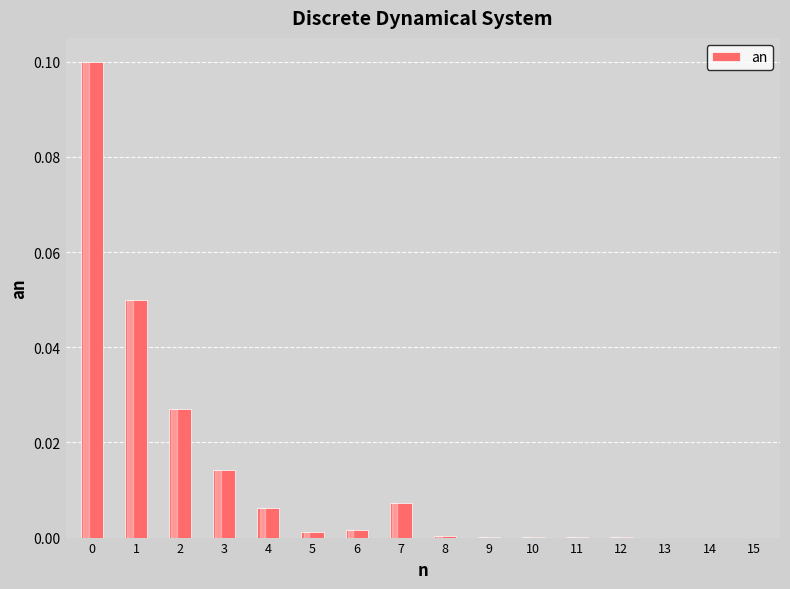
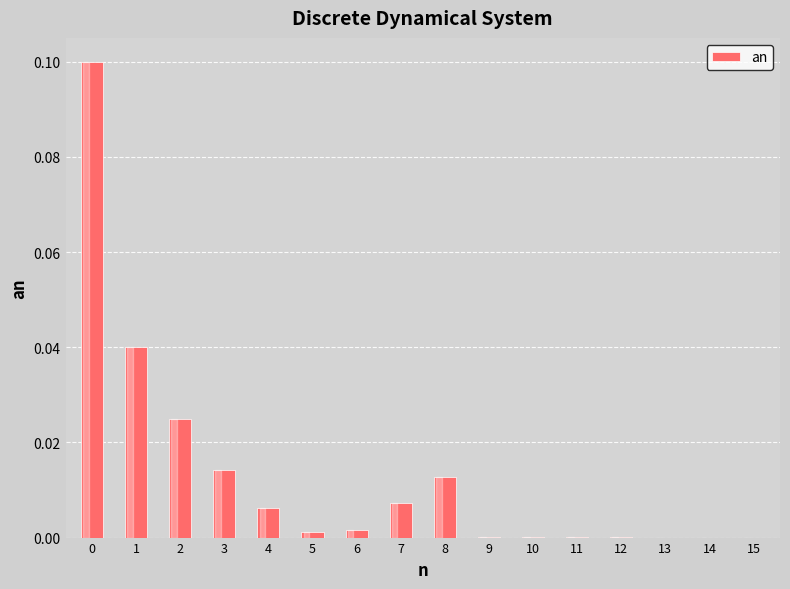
  {
    "0": 0.100,
-   "1": 0.05,
-   "2": 0.027,
+   "1": 0.04,
+   "2": 0.025,
    "3": 0.014,
    "4": 0.006,
    "5": 0.001,
    "6": 0.002,
    "7": 0.007,
-   "8": 0.000
+   "8": 0.013
  }
